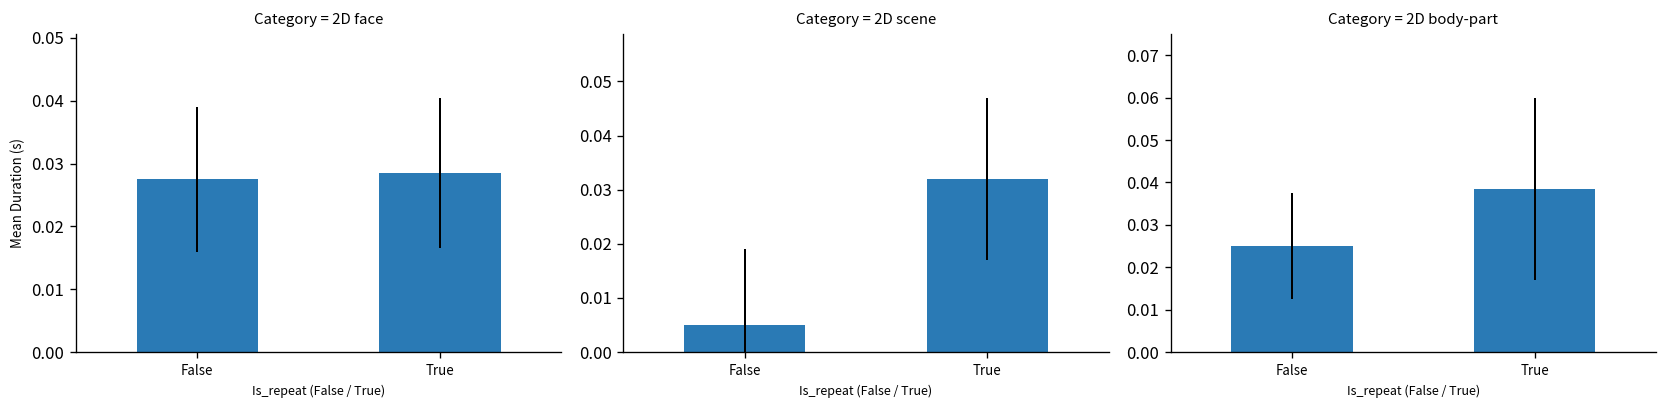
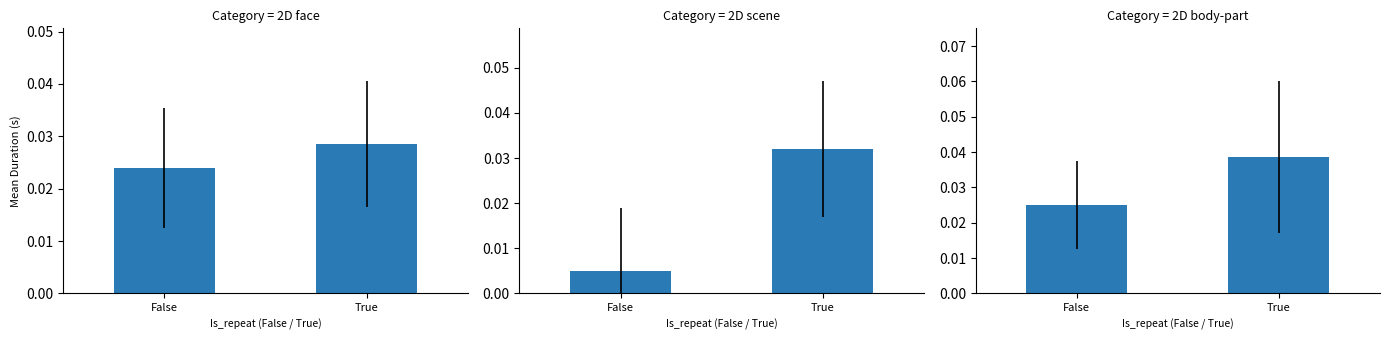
  {
    "Category = 2D face": {
-     "False": 0.028,
+     "False": 0.024,
      "True": 0.029
    },
    "Category = 2D scene": {
      "False": 0.005,
      "True": 0.032
    },
    "Category = 2D body-part": {
      "False": 0.025,
      "True": 0.039
    }
  }
